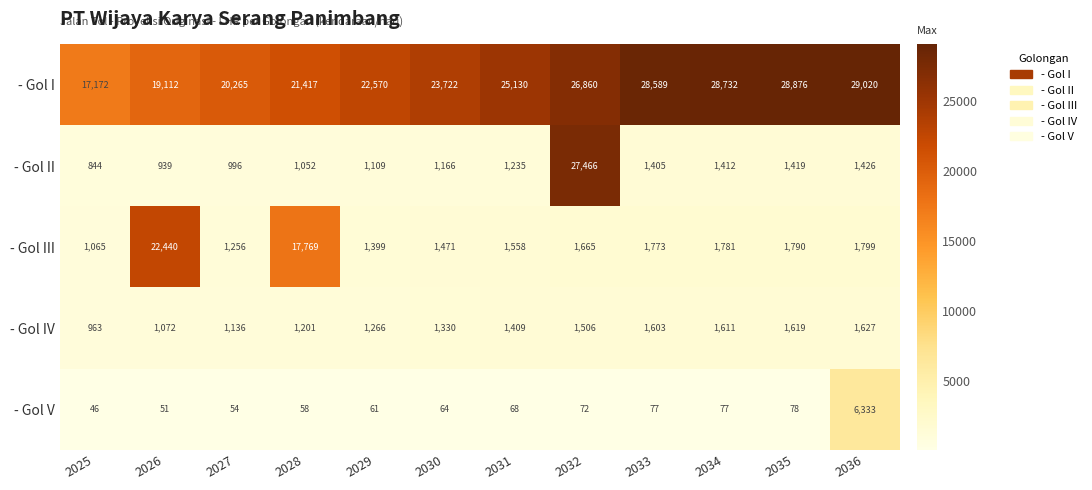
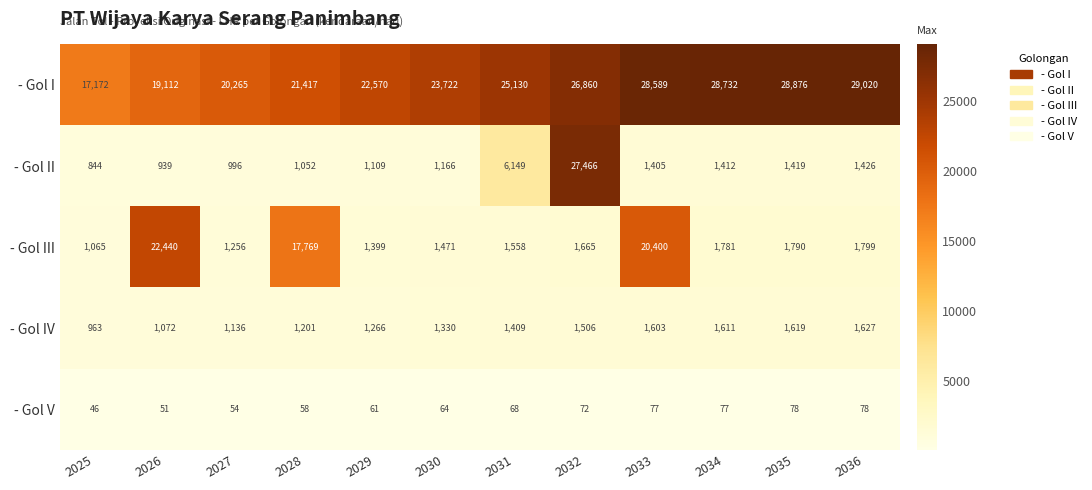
  {
    "- Gol I": {
      "2025": "17,172",
      "2026": "19,112",
      "2027": "20,265",
      "2028": "21,417",
      "2029": "22,570",
      "2030": "23,722",
      "2031": "25,130",
      "2032": "26,860",
      "2033": "28,589",
      "2034": "28,732",
      "2035": "28,876",
      "2036": "29,020"
    },
    "- Gol II": {
      "2025": "844",
      "2026": "939",
      "2027": "996",
      "2028": "1,052",
      "2029": "1,109",
      "2030": "1,166",
-     "2031": "1,235",
+     "2031": "6,149",
      "2032": "27,466",
      "2033": "1,405",
      "2034": "1,412",
      "2035": "1,419",
      "2036": "1,426"
    },
    "- Gol III": {
      "2025": "1,065",
      "2026": "22,440",
      "2027": "1,256",
      "2028": "17,769",
      "2029": "1,399",
      "2030": "1,471",
      "2031": "1,558",
      "2032": "1,665",
-     "2033": "1,773",
+     "2033": "20,400",
      "2034": "1,781",
      "2035": "1,790",
      "2036": "1,799"
    },
    "- Gol IV": {
      "2025": "963",
      "2026": "1,072",
      "2027": "1,136",
      "2028": "1,201",
      "2029": "1,266",
      "2030": "1,330",
      "2031": "1,409",
      "2032": "1,506",
      "2033": "1,603",
      "2034": "1,611",
      "2035": "1,619",
      "2036": "1,627"
    },
    "- Gol V": {
      "2025": "46",
      "2026": "51",
      "2027": "54",
      "2028": "58",
      "2029": "61",
      "2030": "64",
      "2031": "68",
      "2032": "72",
      "2033": "77",
      "2034": "77",
      "2035": "78",
-     "2036": "6,333"
+     "2036": "78"
    }
  }
